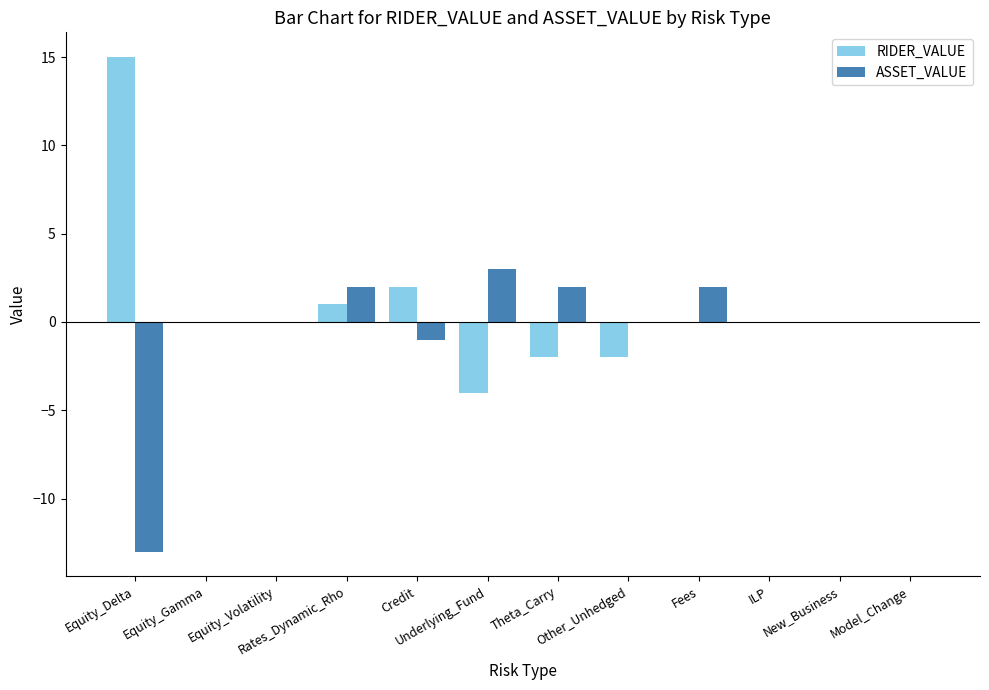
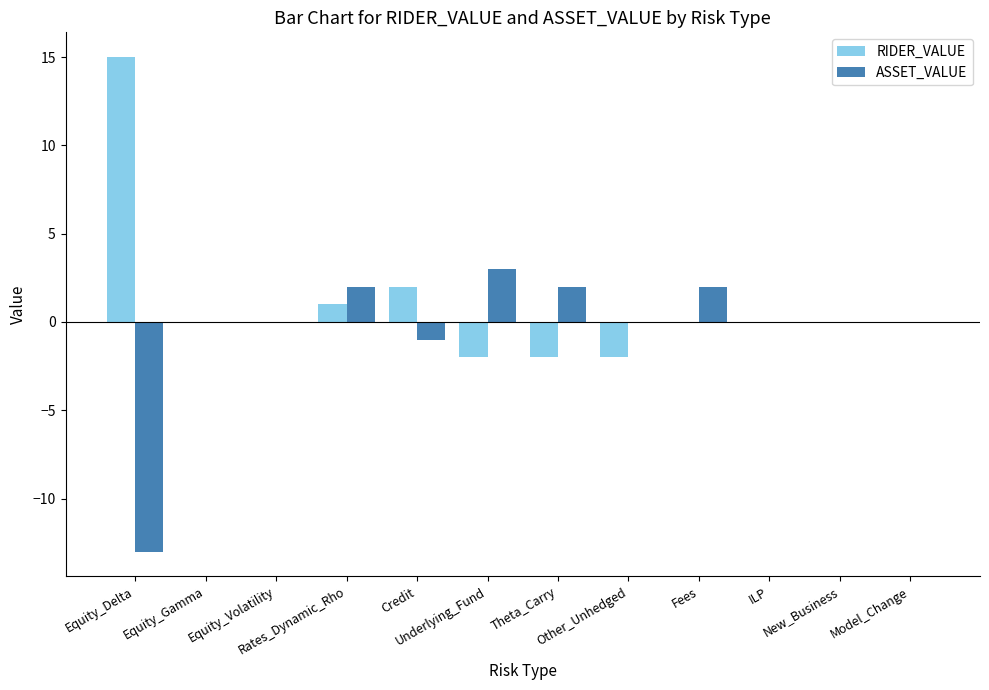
  {
    "RIDER_VALUE": {
      "Equity_Delta": 15,
      "Equity_Gamma": 0,
      "Equity_Volatility": 0,
      "Rates_Dynamic_Rho": 1,
      "Credit": 2,
-     "Underlying_Fund": -4,
+     "Underlying_Fund": -2,
      "Theta_Carry": -2,
      "Other_Unhedged": -2,
      "Fees": 0,
      "ILP": 0,
      "New_Business": 0,
      "Model_Change": 0
    },
    "ASSET_VALUE": {
      "Equity_Delta": -13,
      "Equity_Gamma": 0,
      "Equity_Volatility": 0,
      "Rates_Dynamic_Rho": 2,
      "Credit": -1,
      "Underlying_Fund": 3,
      "Theta_Carry": 2,
      "Other_Unhedged": 0,
      "Fees": 2,
      "ILP": 0,
      "New_Business": 0,
      "Model_Change": 0
    }
  }
